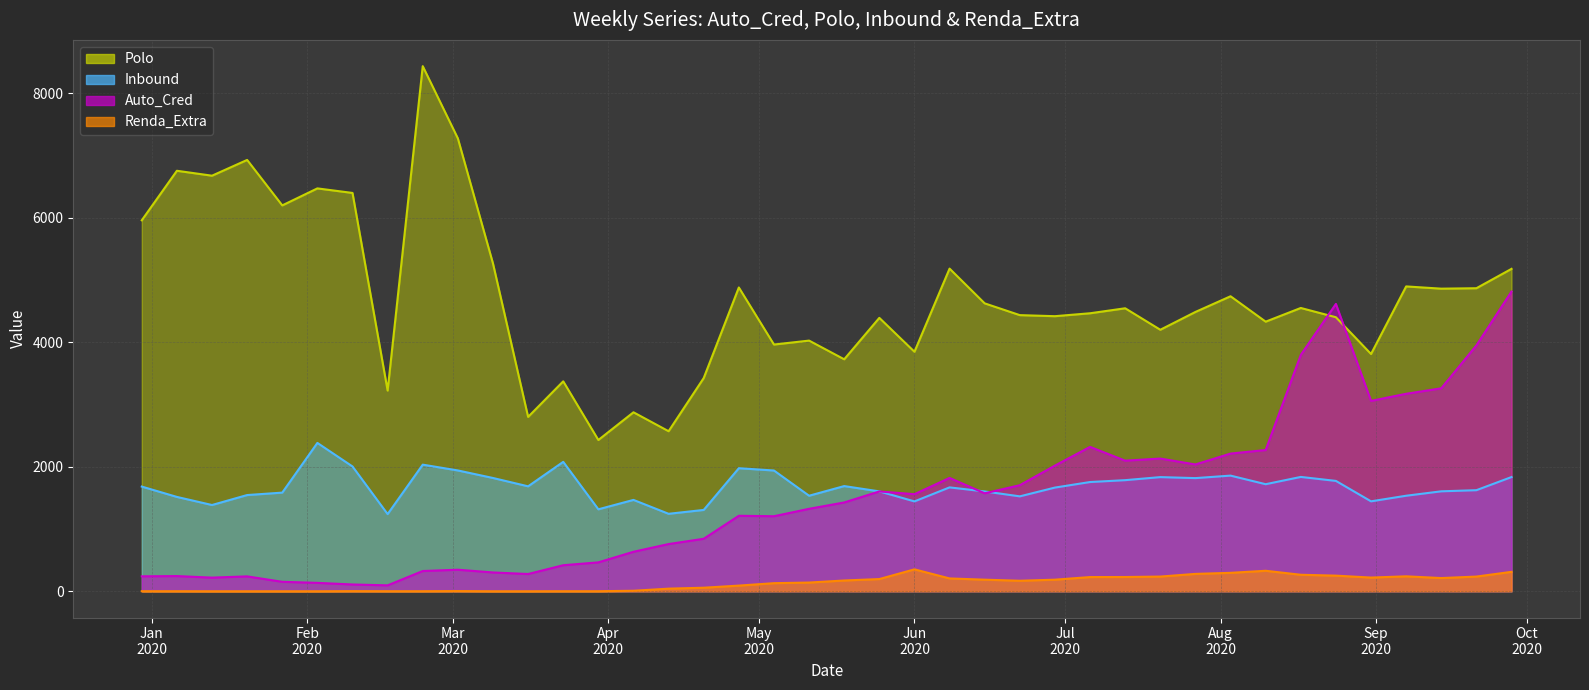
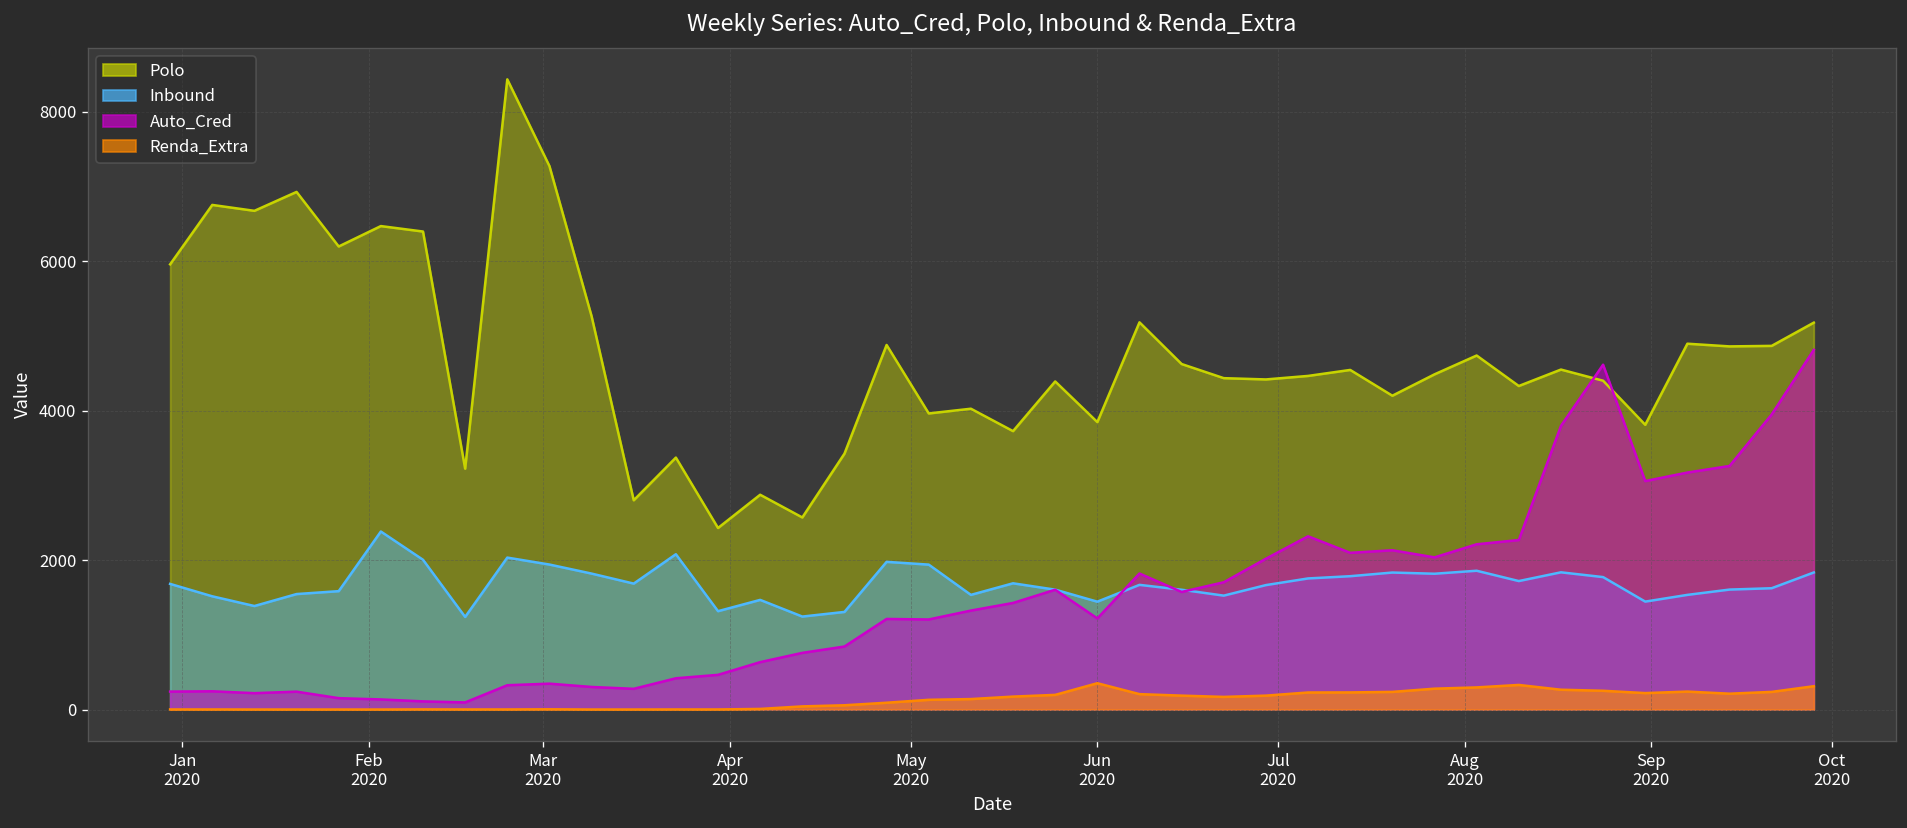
  {
    "Polo": {
      "Jun 2020": 3800
    },
    "Inbound": {
      "Jun 2020": 1400
    },
    "Auto_Cred": {
-     "Jun 2020": 1600
+     "Jun 2020": 1200
    },
    "Renda_Extra": {
      "Jun 2020": 400
    }
  }
